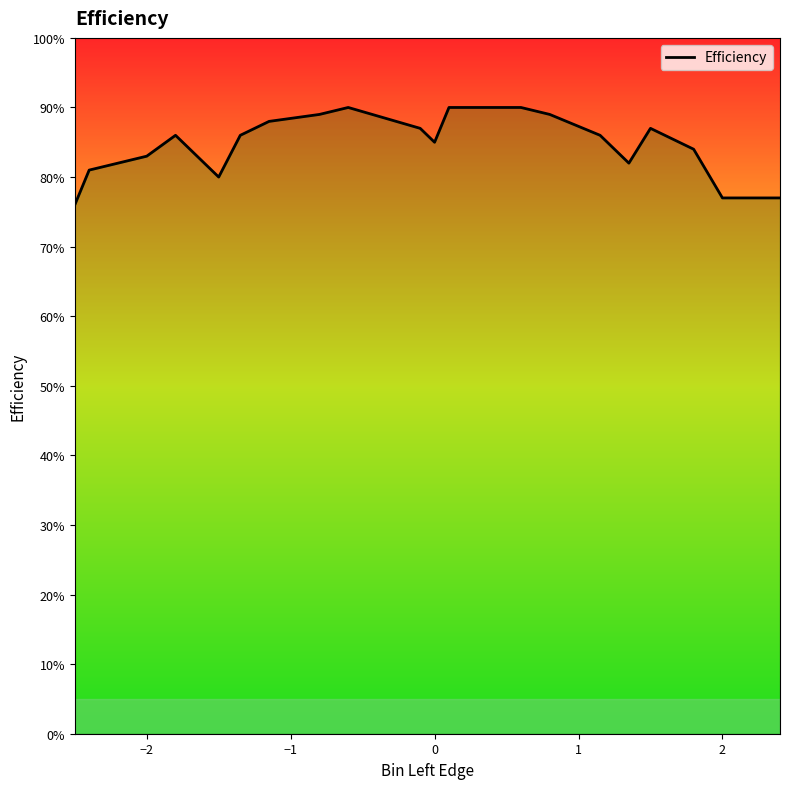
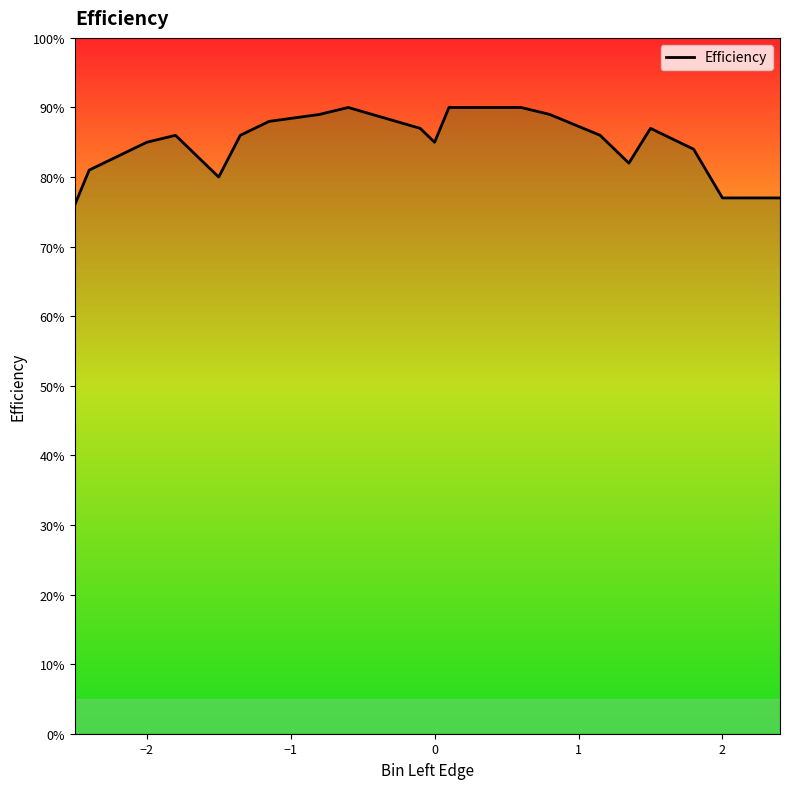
  {
-   "−2": "83%",
+   "−2": "85%",
    "0": "85%",
    "2": "77%"
  }
